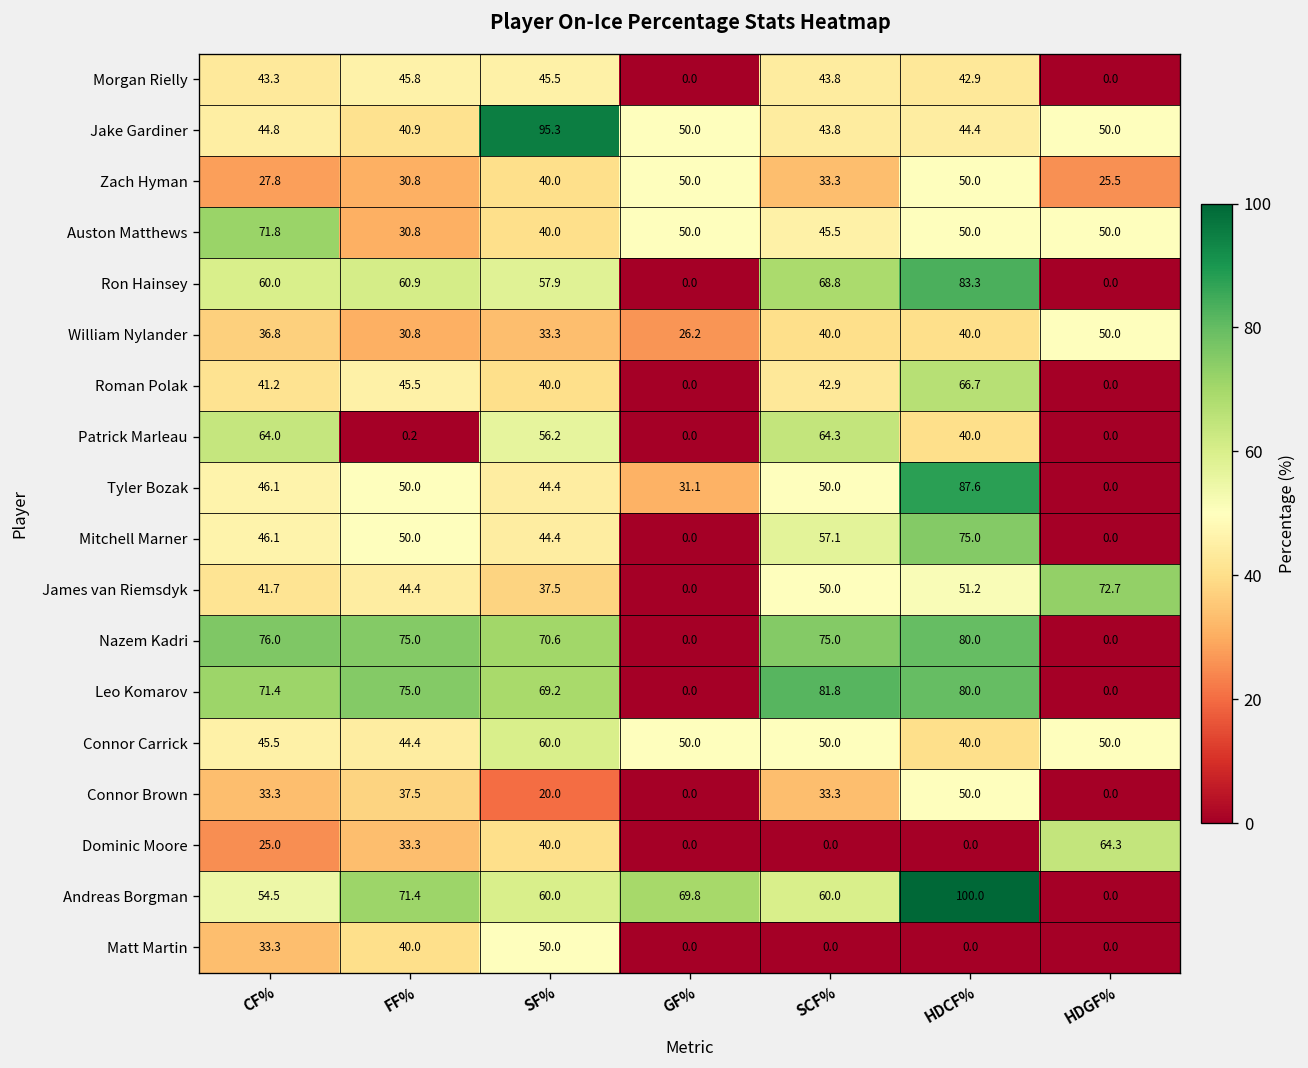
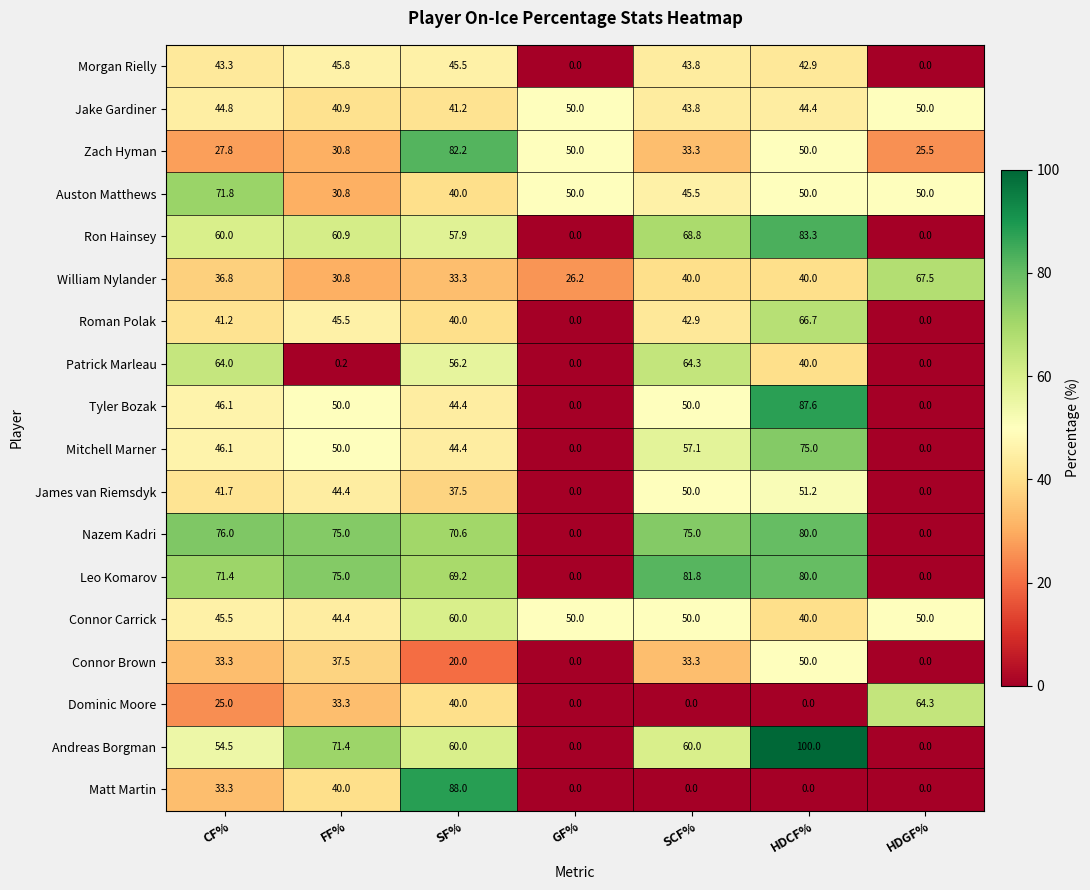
  {
    "Morgan Rielly": {
      "CF%": 43.3,
      "FF%": 45.8,
      "SF%": 45.5,
      "GF%": 0.0,
      "SCF%": 43.8,
      "HDCF%": 42.9,
      "HDGF%": 0.0
    },
    "Jake Gardiner": {
      "CF%": 44.8,
      "FF%": 40.9,
-     "SF%": 95.3,
+     "SF%": 41.2,
      "GF%": 50.0,
      "SCF%": 43.8,
      "HDCF%": 44.4,
      "HDGF%": 50.0
    },
    "Zach Hyman": {
      "CF%": 27.8,
      "FF%": 30.8,
-     "SF%": 40.0,
+     "SF%": 82.2,
      "GF%": 50.0,
      "SCF%": 33.3,
      "HDCF%": 50.0,
      "HDGF%": 25.5
    },
    "Auston Matthews": {
      "CF%": 71.8,
      "FF%": 30.8,
      "SF%": 40.0,
      "GF%": 50.0,
      "SCF%": 45.5,
      "HDCF%": 50.0,
      "HDGF%": 50.0
    },
    "Ron Hainsey": {
      "CF%": 60.0,
      "FF%": 60.9,
      "SF%": 57.9,
      "GF%": 0.0,
      "SCF%": 68.8,
      "HDCF%": 83.3,
      "HDGF%": 0.0
    },
    "William Nylander": {
      "CF%": 36.8,
      "FF%": 30.8,
      "SF%": 33.3,
      "GF%": 26.2,
      "SCF%": 40.0,
      "HDCF%": 40.0,
-     "HDGF%": 50.0
+     "HDGF%": 67.5
    },
    "Roman Polak": {
      "CF%": 41.2,
      "FF%": 45.5,
      "SF%": 40.0,
      "GF%": 0.0,
      "SCF%": 42.9,
      "HDCF%": 66.7,
      "HDGF%": 0.0
    },
    "Patrick Marleau": {
      "CF%": 64.0,
      "FF%": 0.2,
      "SF%": 56.2,
      "GF%": 0.0,
      "SCF%": 64.3,
      "HDCF%": 40.0,
      "HDGF%": 0.0
    },
    "Tyler Bozak": {
      "CF%": 46.1,
      "FF%": 50.0,
      "SF%": 44.4,
-     "GF%": 31.1,
+     "GF%": 0.0,
      "SCF%": 50.0,
      "HDCF%": 87.6,
      "HDGF%": 0.0
    },
    "Mitchell Marner": {
      "CF%": 46.1,
      "FF%": 50.0,
      "SF%": 44.4,
      "GF%": 0.0,
      "SCF%": 57.1,
      "HDCF%": 75.0,
      "HDGF%": 0.0
    },
    "James van Riemsdyk": {
      "CF%": 41.7,
      "FF%": 44.4,
      "SF%": 37.5,
      "GF%": 0.0,
      "SCF%": 50.0,
      "HDCF%": 51.2,
-     "HDGF%": 72.7
+     "HDGF%": 0.0
    },
    "Nazem Kadri": {
      "CF%": 76.0,
      "FF%": 75.0,
      "SF%": 70.6,
      "GF%": 0.0,
      "SCF%": 75.0,
      "HDCF%": 80.0,
      "HDGF%": 0.0
    },
    "Leo Komarov": {
      "CF%": 71.4,
      "FF%": 75.0,
      "SF%": 69.2,
      "GF%": 0.0,
      "SCF%": 81.8,
      "HDCF%": 80.0,
      "HDGF%": 0.0
    },
    "Connor Carrick": {
      "CF%": 45.5,
      "FF%": 44.4,
      "SF%": 60.0,
      "GF%": 50.0,
      "SCF%": 50.0,
      "HDCF%": 40.0,
      "HDGF%": 50.0
    },
    "Connor Brown": {
      "CF%": 33.3,
      "FF%": 37.5,
      "SF%": 20.0,
      "GF%": 0.0,
      "SCF%": 33.3,
      "HDCF%": 50.0,
      "HDGF%": 0.0
    },
    "Dominic Moore": {
      "CF%": 25.0,
      "FF%": 33.3,
      "SF%": 40.0,
      "GF%": 0.0,
      "SCF%": 0.0,
      "HDCF%": 0.0,
      "HDGF%": 64.3
    },
    "Andreas Borgman": {
      "CF%": 54.5,
      "FF%": 71.4,
      "SF%": 60.0,
-     "GF%": 69.8,
+     "GF%": 0.0,
      "SCF%": 60.0,
      "HDCF%": 100.0,
      "HDGF%": 0.0
    },
    "Matt Martin": {
      "CF%": 33.3,
      "FF%": 40.0,
-     "SF%": 50.0,
+     "SF%": 88.0,
      "GF%": 0.0,
      "SCF%": 0.0,
      "HDCF%": 0.0,
      "HDGF%": 0.0
    }
  }
